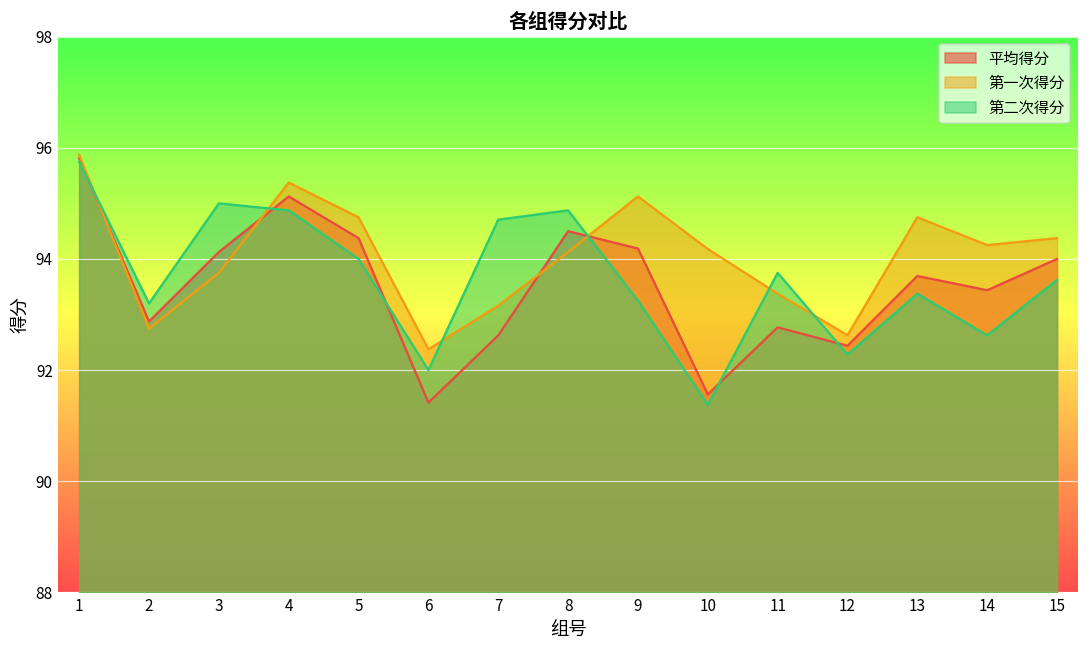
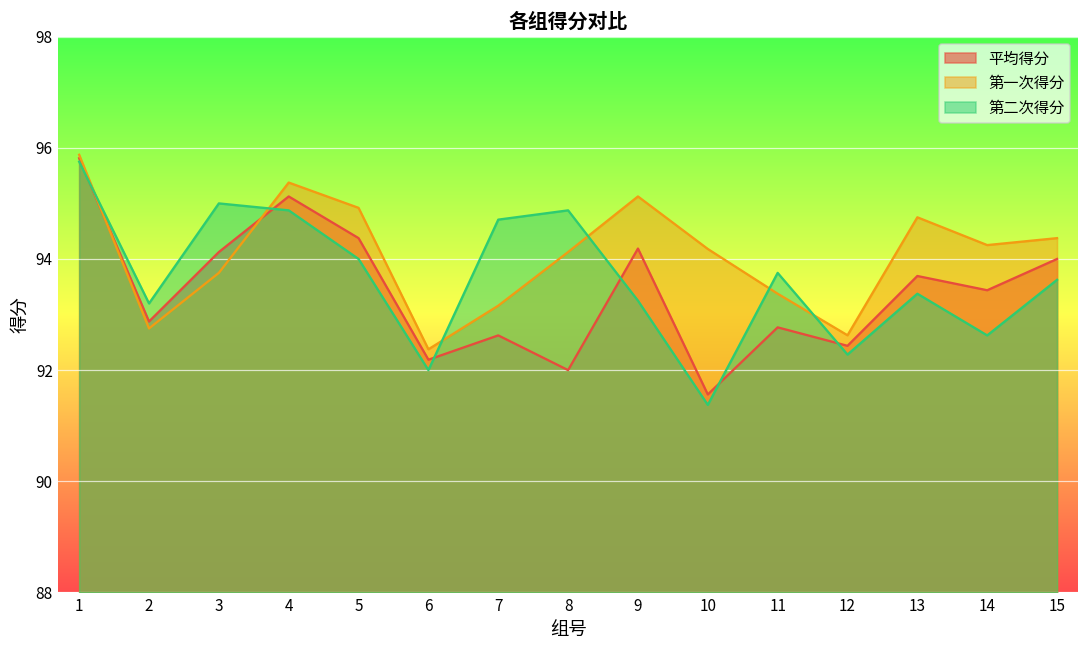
  {
    "平均得分": {
      "1": 95.8,
      "2": 92.9,
      "3": 94.1,
      "4": 95.1,
      "5": 94.4,
-     "6": 91.4,
+     "6": 92.2,
      "7": 92.6,
-     "8": 94.5,
+     "8": 92.0,
      "9": 94.2,
      "10": 91.6,
      "11": 92.8,
      "12": 92.4,
      "13": 93.7,
      "14": 93.4,
      "15": 94.0
    },
    "第一次得分": {
      "1": 95.9,
      "2": 92.8,
      "3": 93.8,
      "4": 95.4,
-     "5": 94.8,
+     "5": 94.9,
      "6": 92.4,
      "7": 93.2,
      "8": 94.1,
      "9": 95.1,
      "10": 94.2,
      "11": 93.4,
      "12": 92.6,
      "13": 94.8,
      "14": 94.3,
      "15": 94.4
    },
    "第二次得分": {
      "1": 95.8,
      "2": 93.2,
      "3": 95.0,
      "4": 94.9,
      "5": 94.0,
      "6": 92.0,
      "7": 94.7,
      "8": 94.9,
      "9": 93.3,
      "10": 91.4,
      "11": 93.8,
      "12": 92.3,
      "13": 93.4,
      "14": 92.6,
      "15": 93.6
    }
  }
